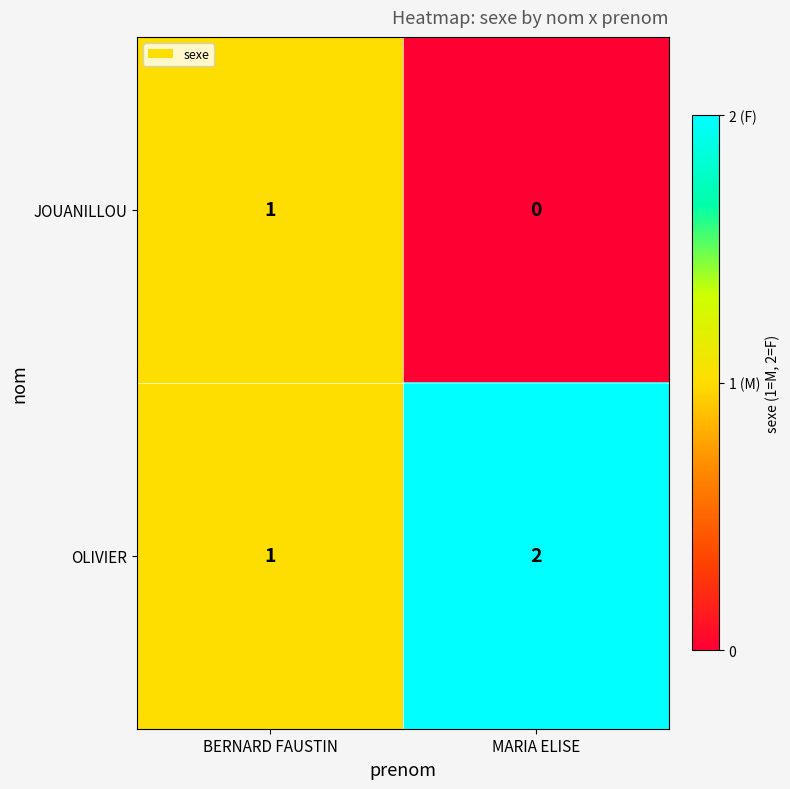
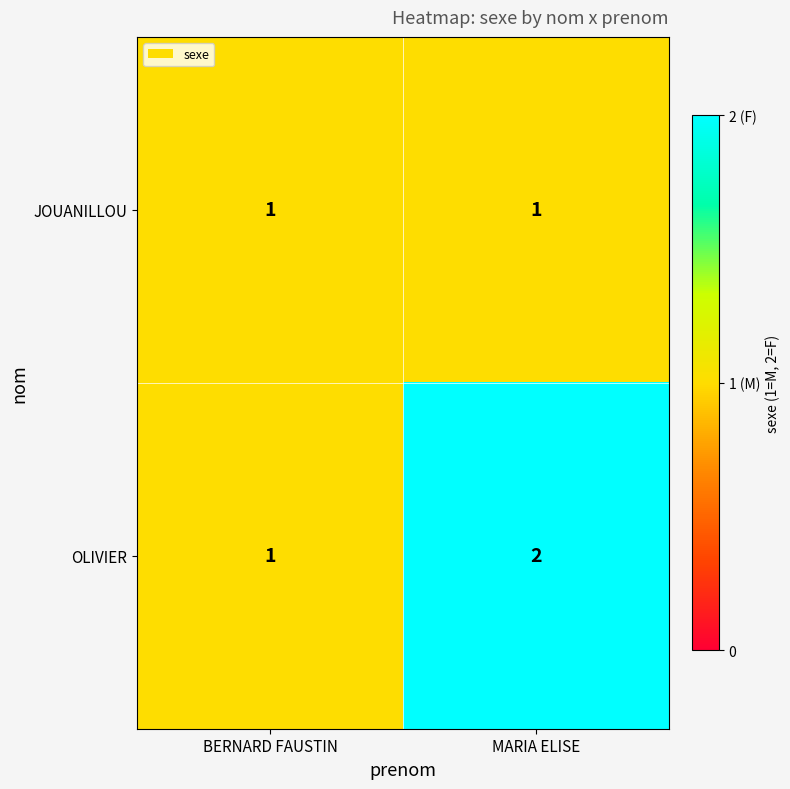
  {
    "JOUANILLOU": {
      "BERNARD FAUSTIN": 1,
-     "MARIA ELISE": 0
+     "MARIA ELISE": 1
    },
    "OLIVIER": {
      "BERNARD FAUSTIN": 1,
      "MARIA ELISE": 2
    }
  }
